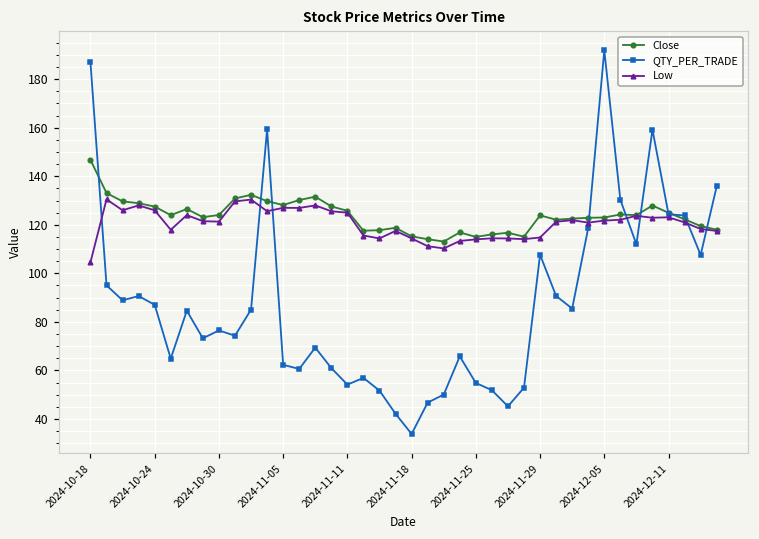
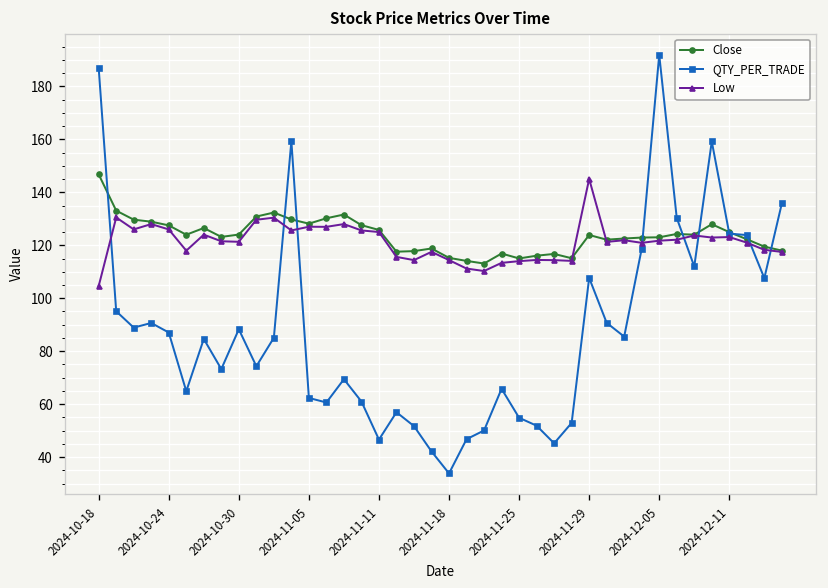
  {
    "Close": {
      "2024-10-18": 147,
      "2024-10-24": 128,
      "2024-10-30": 124,
      "2024-11-29": 124,
      "2024-12-05": 123
    },
    "QTY_PER_TRADE": {
      "2024-10-18": 187,
      "2024-10-24": 87,
-     "2024-10-30": 76,
+     "2024-10-30": 88,
      "2024-11-05": 62,
-     "2024-11-11": 54,
+     "2024-11-11": 47,
      "2024-11-18": 34,
      "2024-11-25": 55,
      "2024-11-29": 108,
      "2024-12-05": 192
    },
    "Low": {
      "2024-10-18": 105,
      "2024-10-24": 126,
      "2024-10-30": 121,
-     "2024-11-29": 115,
+     "2024-11-29": 145,
      "2024-12-05": 122,
      "2024-12-11": 123
    }
  }
